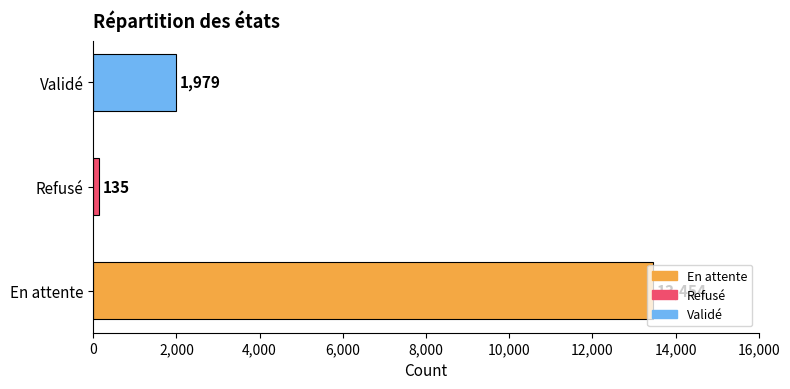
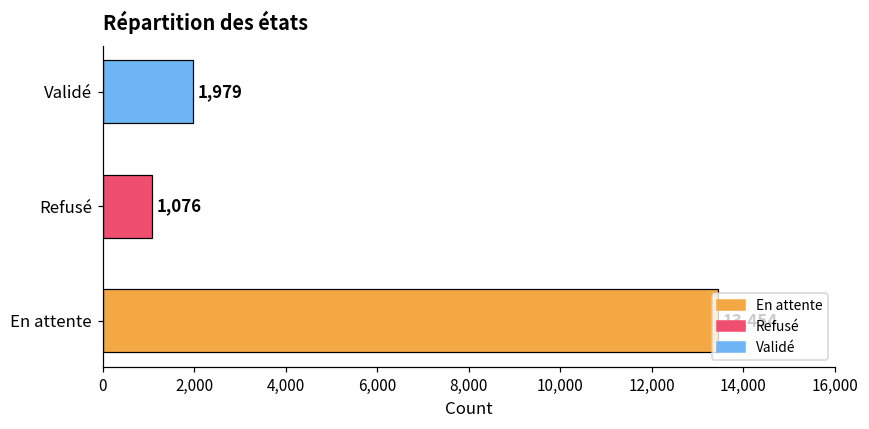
  {
    "Validé": "1,979",
-   "Refusé": "135"
+   "Refusé": "1,076"
  }
